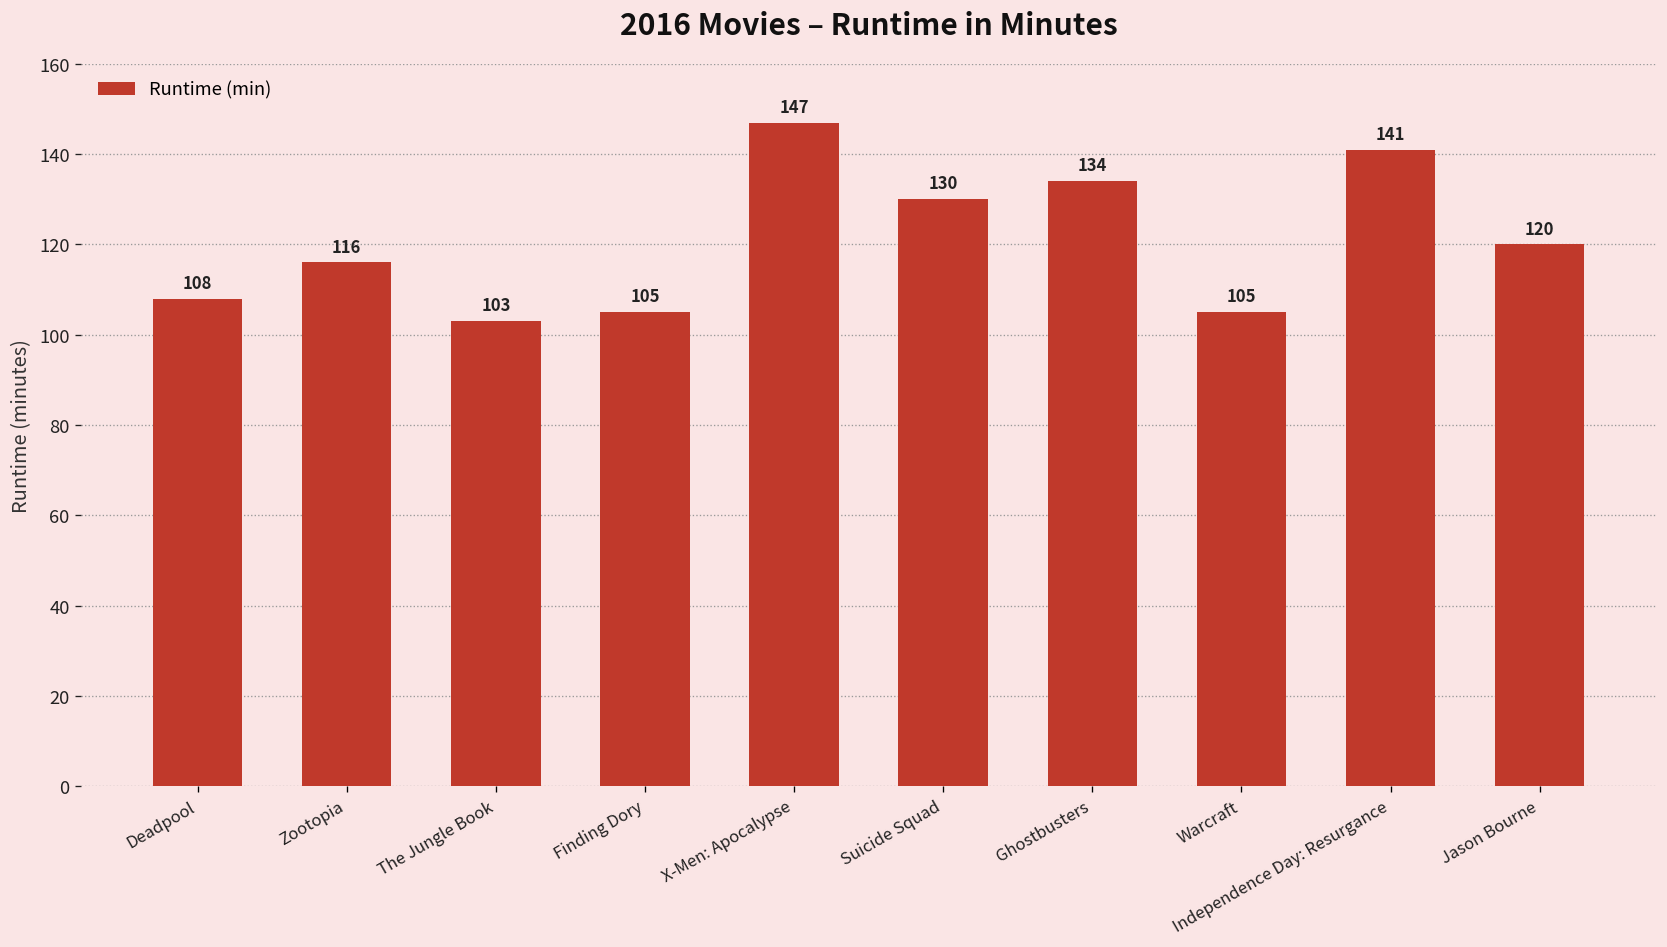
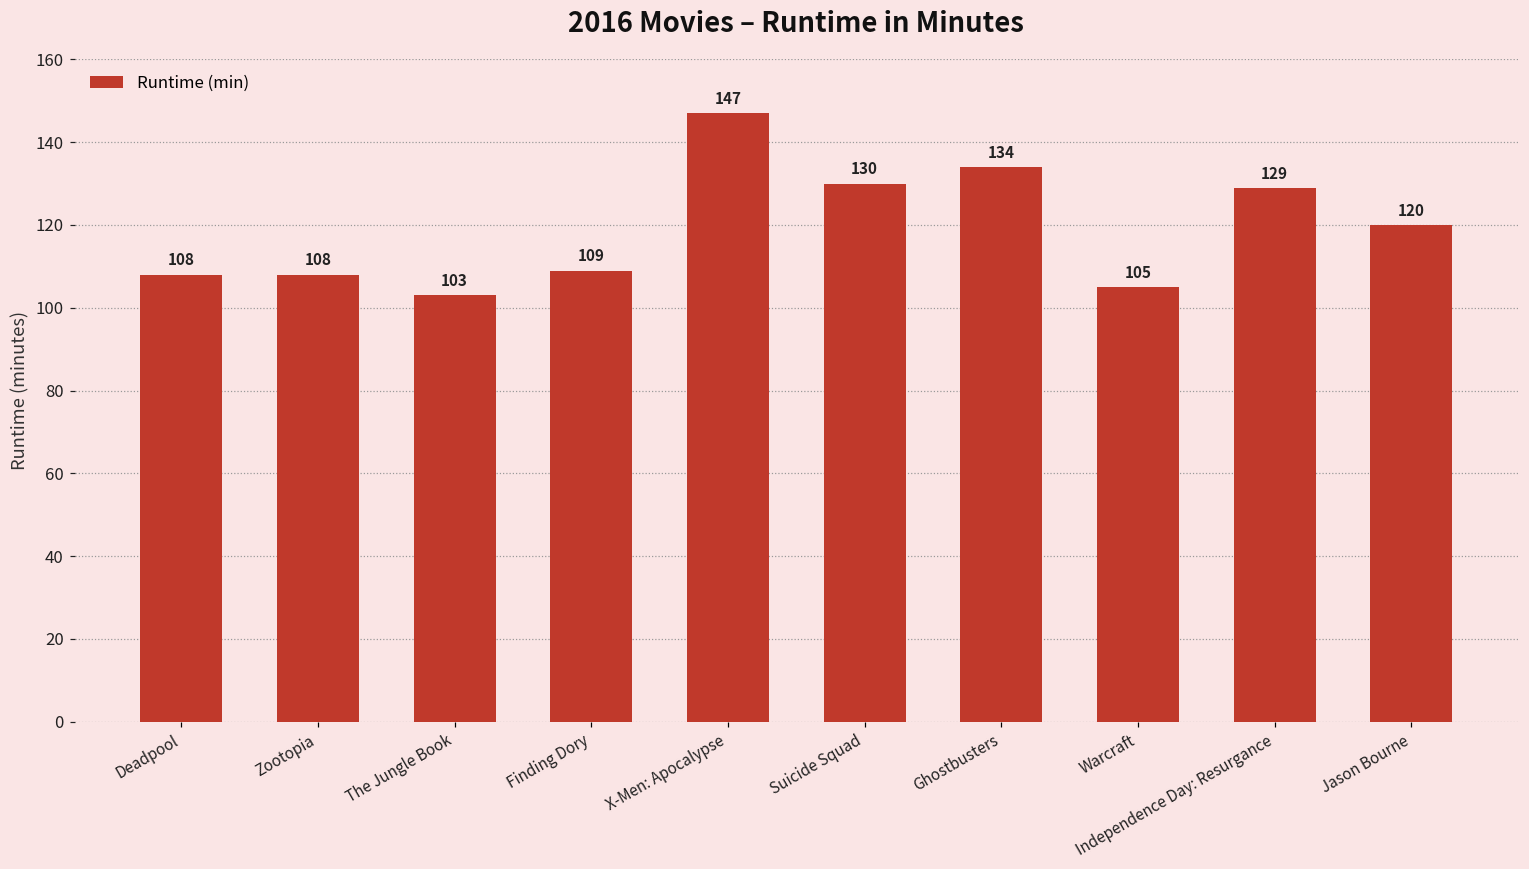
  {
    "Deadpool": 108,
-   "Zootopia": 116,
+   "Zootopia": 108,
    "The Jungle Book": 103,
-   "Finding Dory": 105,
+   "Finding Dory": 109,
    "X-Men: Apocalypse": 147,
    "Suicide Squad": 130,
    "Ghostbusters": 134,
    "Warcraft": 105,
-   "Independence Day: Resurgance": 141,
+   "Independence Day: Resurgance": 129,
    "Jason Bourne": 120
  }
